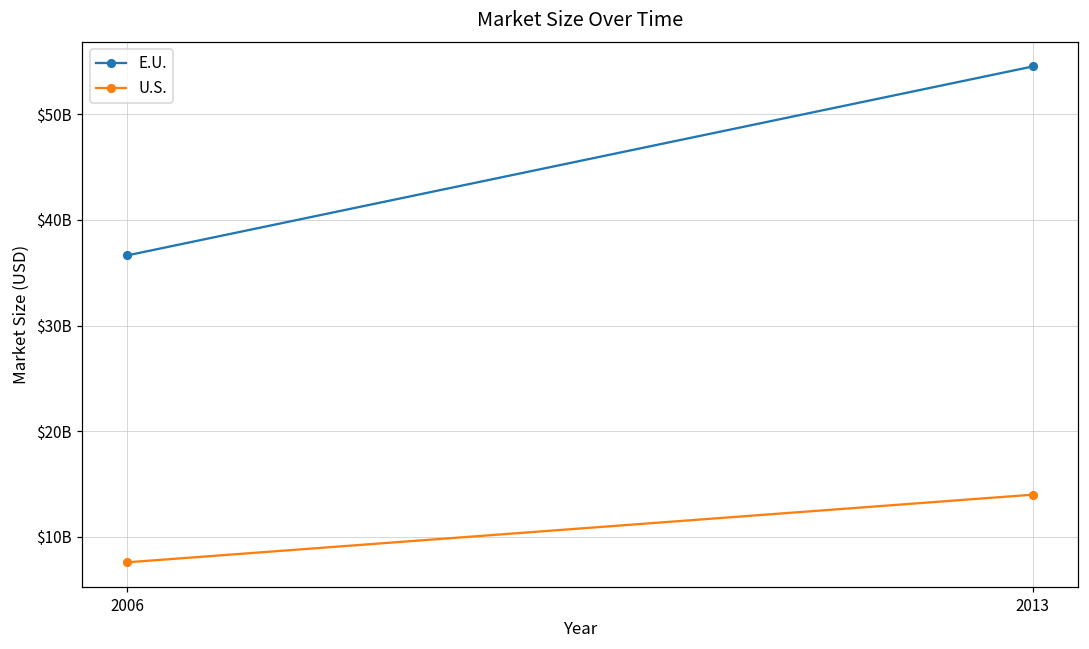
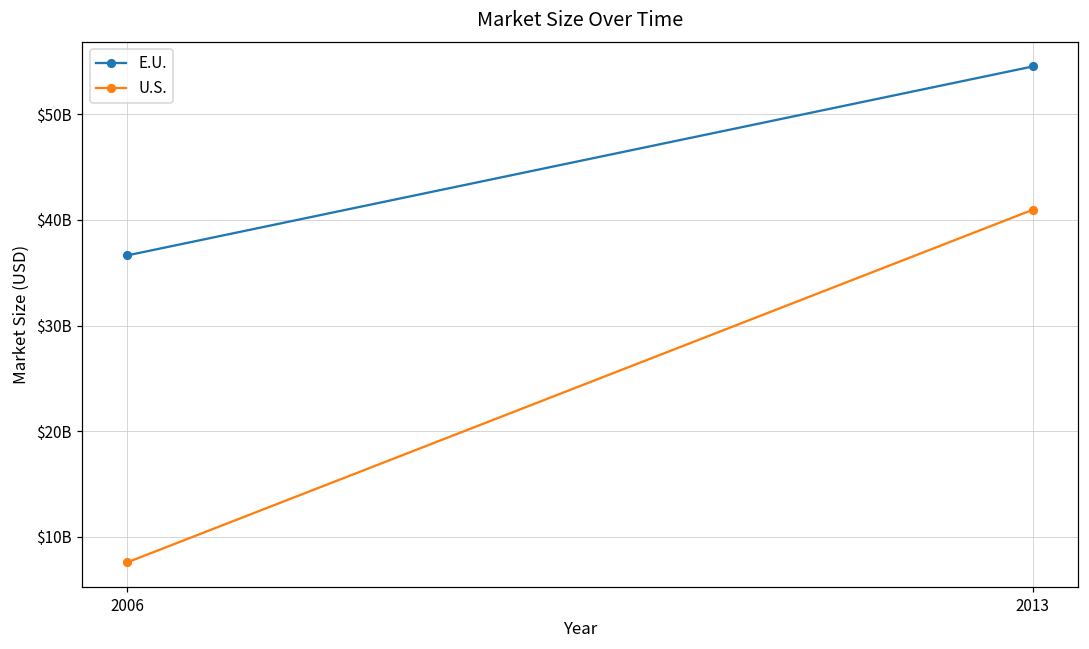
  {
    "E.U.": {
      "2006": "$37000000000",
      "2013": "$55000000000"
    },
    "U.S.": {
      "2006": "$8000000000",
-     "2013": "$14000000000"
+     "2013": "$41000000000"
    }
  }
